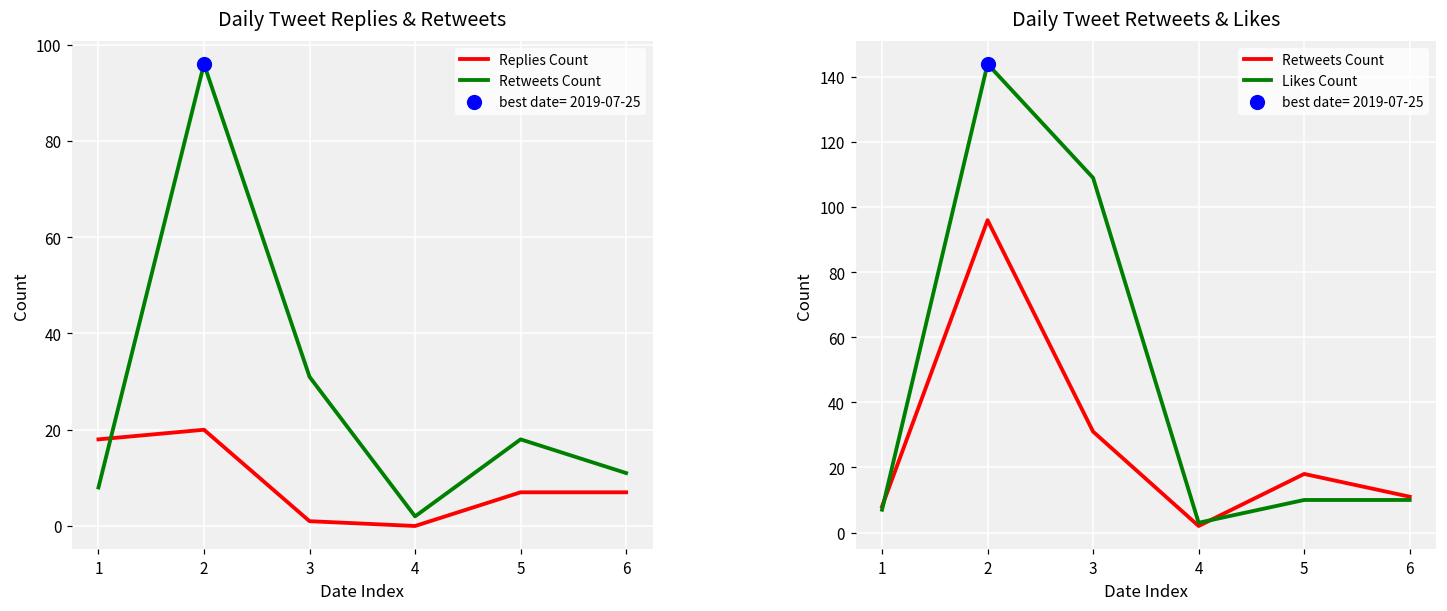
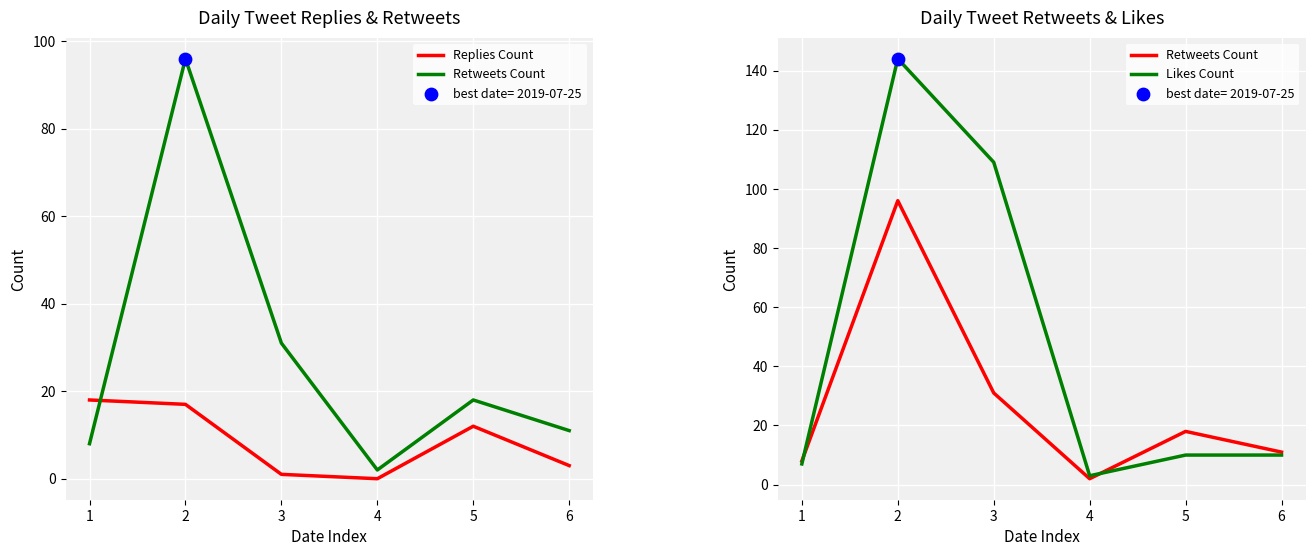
  {
    "Daily Tweet Replies & Retweets": {
      "Replies Count": {
        "1": 18,
-       "2": 20,
+       "2": 17,
        "3": 1,
        "4": 0,
-       "5": 7,
-       "6": 7
+       "5": 12,
+       "6": 3
      }
    },
    "Daily Tweet Retweets & Likes": {
      "Retweets Count": {
        "1": 8,
        "2": 96,
        "3": 31,
        "4": 2,
        "5": 18,
        "6": 11
      },
      "Likes Count": {
        "1": 7,
        "3": 109,
        "4": 3,
        "5": 10,
        "6": 10
      }
    }
  }
